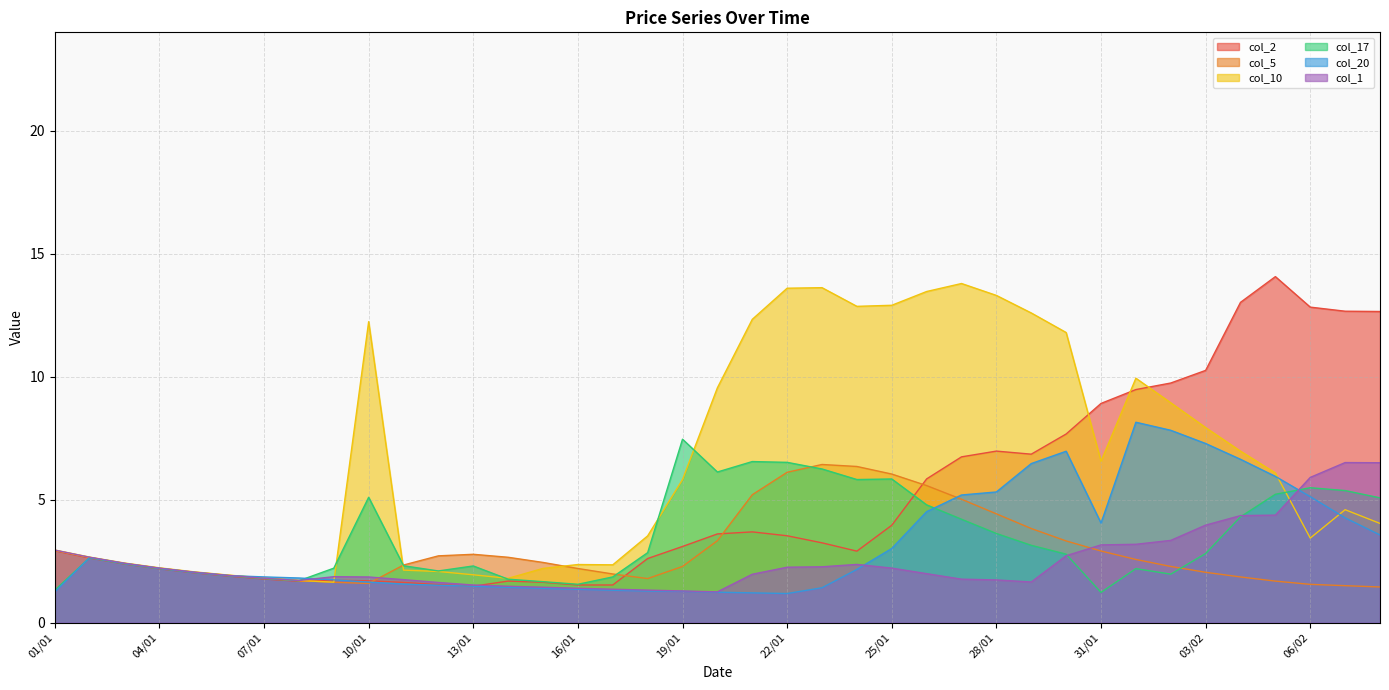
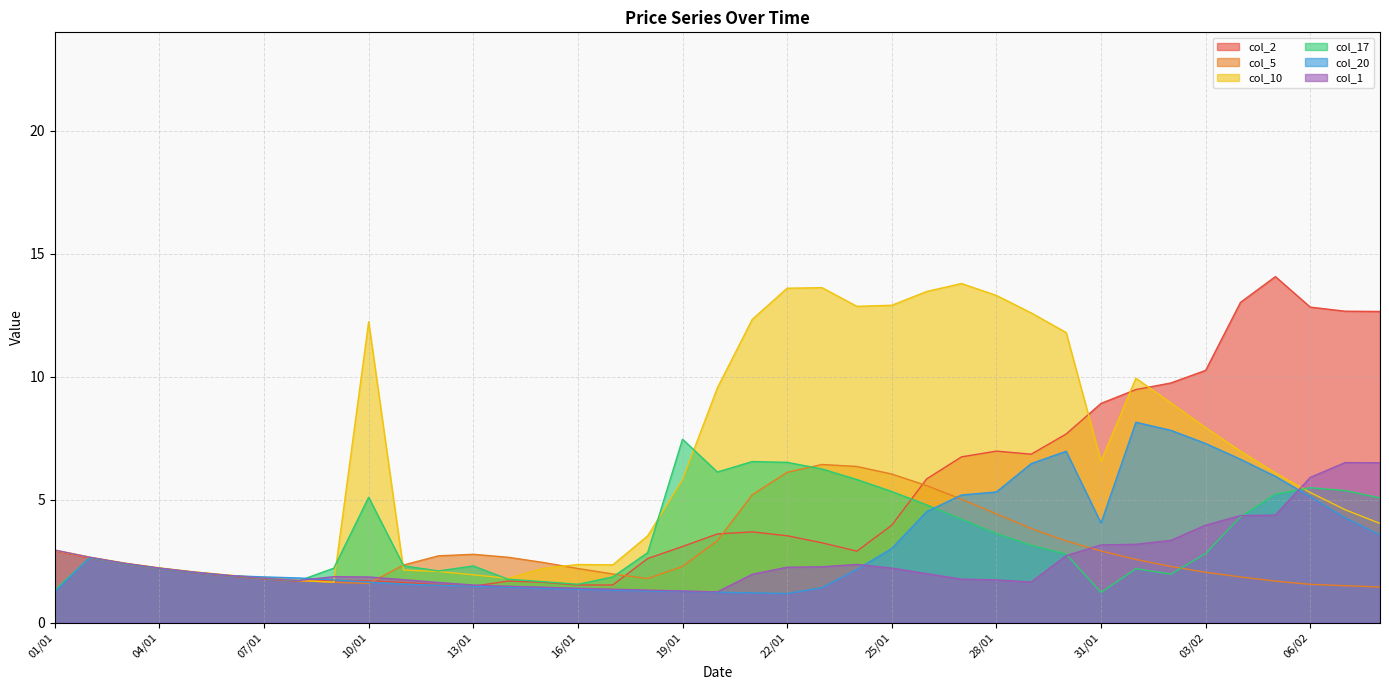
  {
    "col_10": {
      "10/01": 12.2,
      "13/01": 1.9,
      "16/01": 2.4,
      "19/01": 5.8,
      "22/01": 13.6,
      "25/01": 12.9,
      "28/01": 13.3,
      "31/01": 6.6,
      "03/02": 7.9,
-     "06/02": 3.4
+     "06/02": 5.3
    },
    "col_17": {
      "10/01": 5.1,
      "13/01": 2.3,
      "19/01": 7.5,
      "22/01": 6.5,
-     "25/01": 5.8,
+     "25/01": 5.3,
      "28/01": 3.6,
      "31/01": 1.2,
      "03/02": 2.8,
      "06/02": 5.5
    },
    "col_20": {
      "22/01": 1.2,
      "25/01": 3.0,
      "28/01": 5.3,
      "31/01": 4.1,
      "03/02": 7.3,
      "06/02": 5.1
    },
    "col_1": {
      "10/01": 1.9,
      "22/01": 2.3,
      "25/01": 2.2,
      "28/01": 1.7,
      "31/01": 3.2,
      "03/02": 4.0,
      "06/02": 5.9
    }
  }
